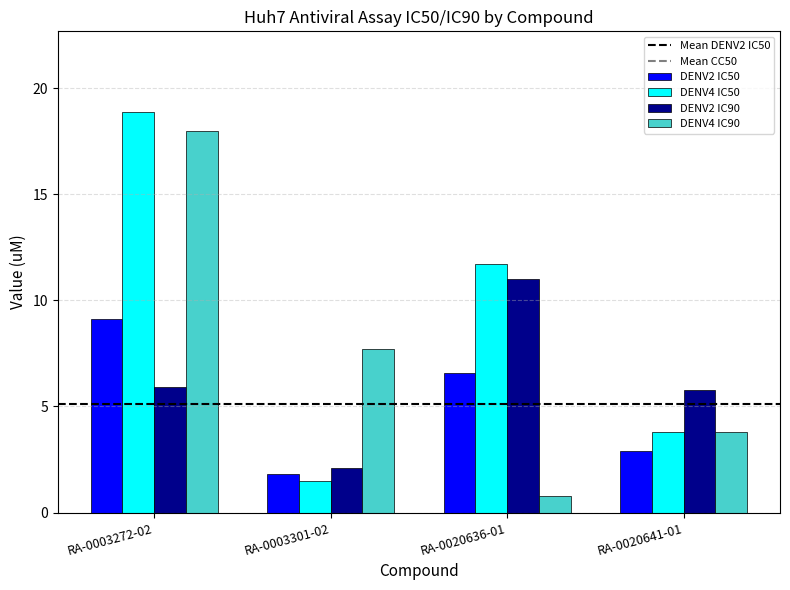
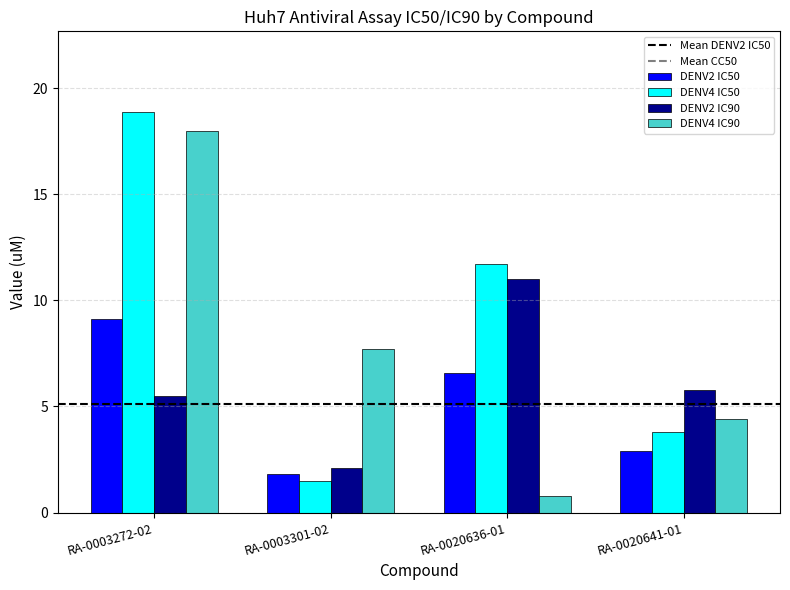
  {
    "DENV2 IC50": {
      "RA-0003272-02": 9.1,
      "RA-0003301-02": 1.8,
      "RA-0020636-01": 6.6,
      "RA-0020641-01": 2.9
    },
    "DENV4 IC50": {
      "RA-0003272-02": 18.9,
      "RA-0003301-02": 1.5,
      "RA-0020636-01": 11.7,
      "RA-0020641-01": 3.8
    },
    "DENV2 IC90": {
-     "RA-0003272-02": 5.9,
+     "RA-0003272-02": 5.5,
      "RA-0003301-02": 2.1,
      "RA-0020636-01": 11.0,
      "RA-0020641-01": 5.8
    },
    "DENV4 IC90": {
      "RA-0003272-02": 18.0,
      "RA-0003301-02": 7.7,
      "RA-0020636-01": 0.8,
-     "RA-0020641-01": 3.8
+     "RA-0020641-01": 4.4
    }
  }
